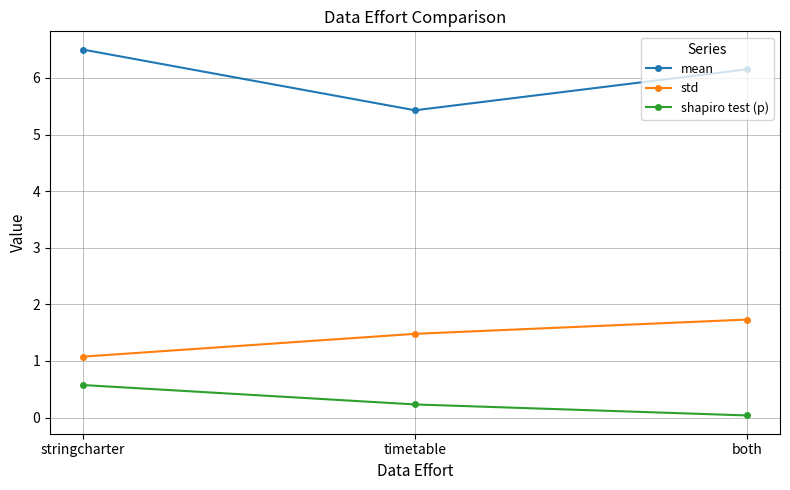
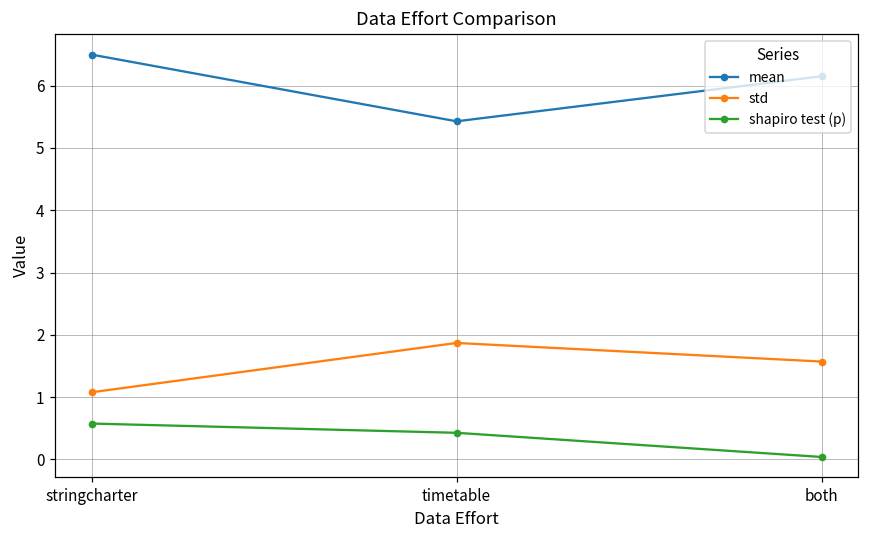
  {
    "mean": {
      "stringcharter": 6.5,
      "timetable": 5.4
    },
    "std": {
      "stringcharter": 1.1,
-     "timetable": 1.5,
-     "both": 1.7
+     "timetable": 1.9,
+     "both": 1.6
    },
    "shapiro test (p)": {
      "stringcharter": 0.6,
-     "timetable": 0.2,
+     "timetable": 0.4,
      "both": 0.0
    }
  }
